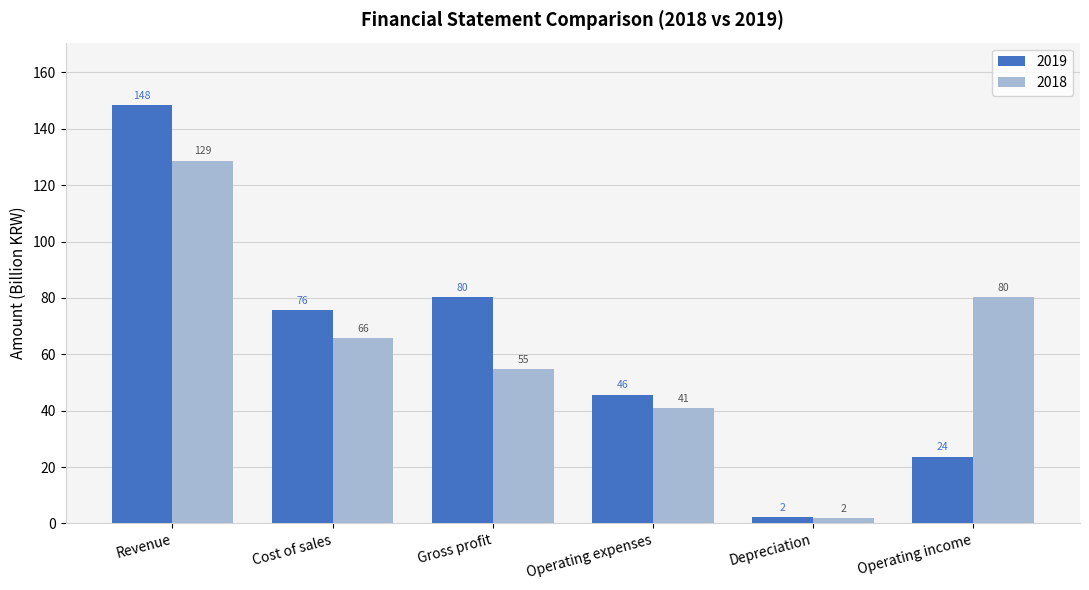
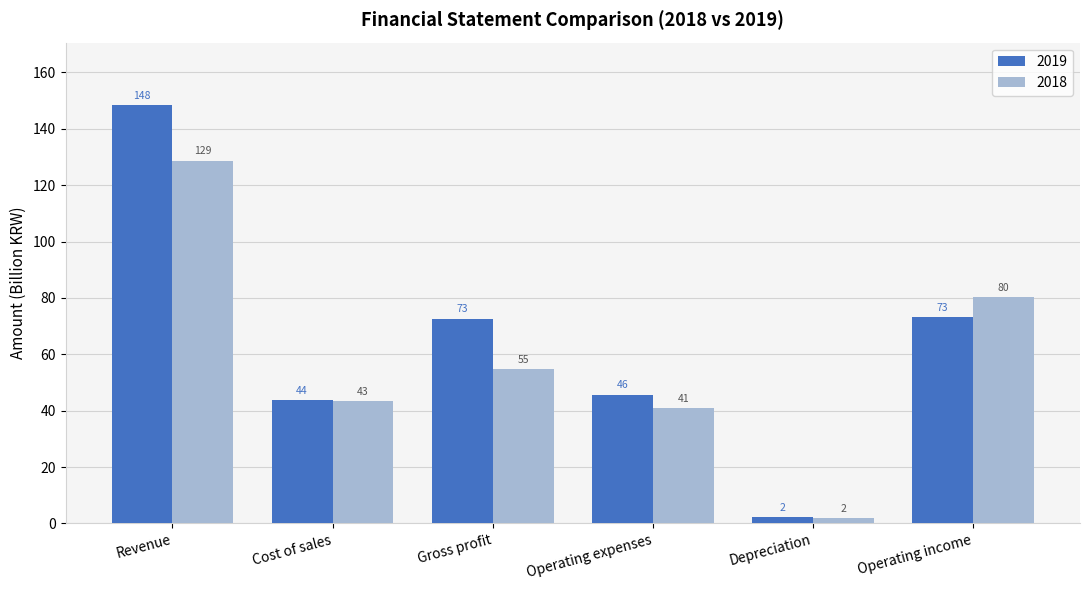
  {
    "2019": {
      "Revenue": 148,
-     "Cost of sales": 76,
-     "Gross profit": 80,
+     "Cost of sales": 44,
+     "Gross profit": 73,
      "Operating expenses": 46,
      "Depreciation": 2,
-     "Operating income": 24
+     "Operating income": 73
    },
    "2018": {
      "Revenue": 129,
-     "Cost of sales": 66,
+     "Cost of sales": 43,
      "Gross profit": 55,
      "Operating expenses": 41,
      "Depreciation": 2,
      "Operating income": 80
    }
  }
